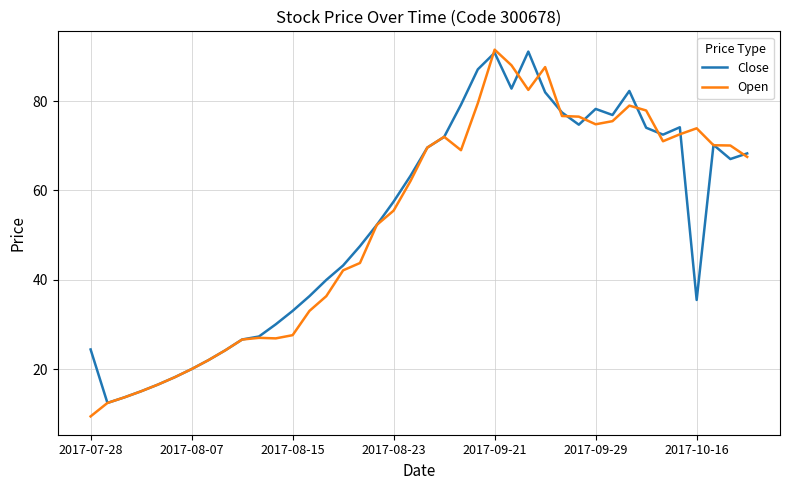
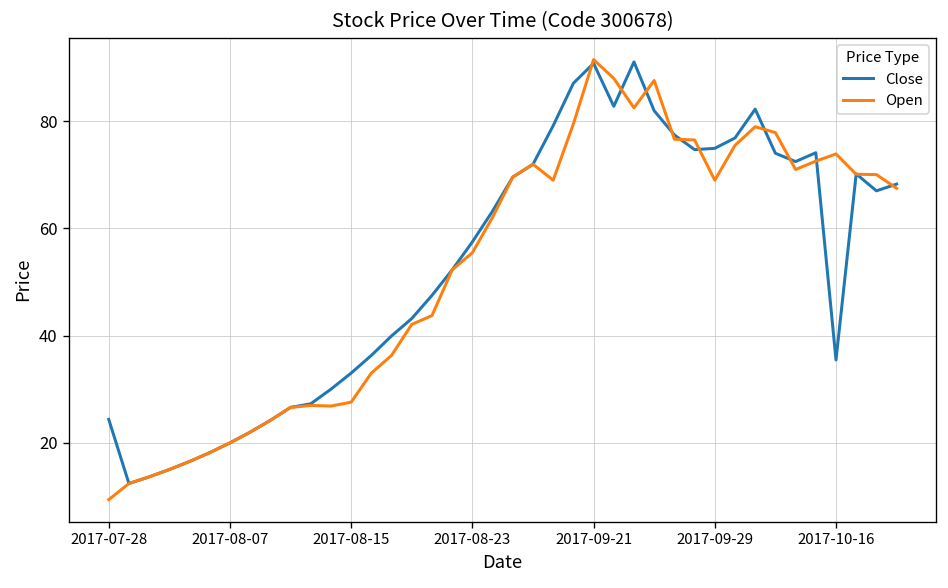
  {
    "Close": {
      "2017-07-28": 24,
      "2017-08-15": 33,
      "2017-08-23": 58,
      "2017-09-21": 91,
-     "2017-09-29": 78,
+     "2017-09-29": 75,
      "2017-10-16": 35
    },
    "Open": {
      "2017-07-28": 9,
      "2017-08-15": 28,
      "2017-08-23": 55,
      "2017-09-21": 92,
-     "2017-09-29": 75,
+     "2017-09-29": 69,
      "2017-10-16": 74
    }
  }
